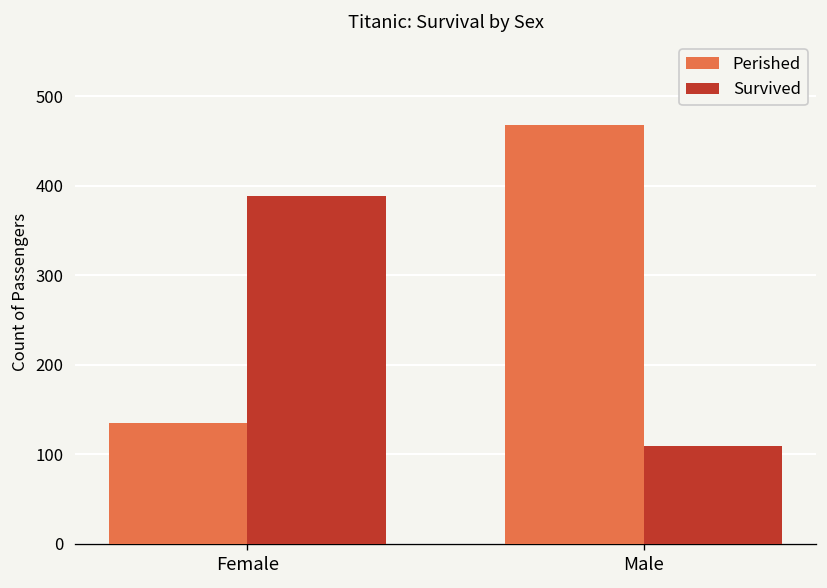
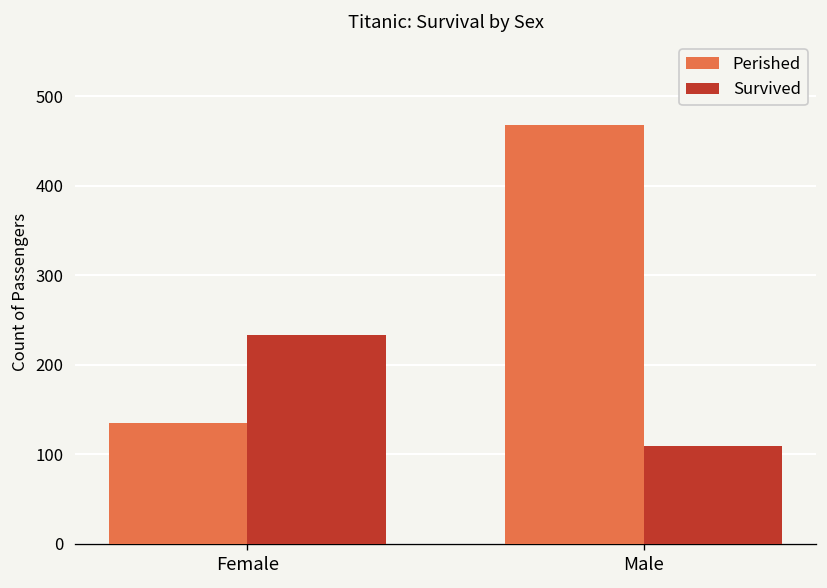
  {
    "Perished": {
      "Female": 140,
      "Male": 470
    },
    "Survived": {
-     "Female": 390,
+     "Female": 230,
      "Male": 110
    }
  }
